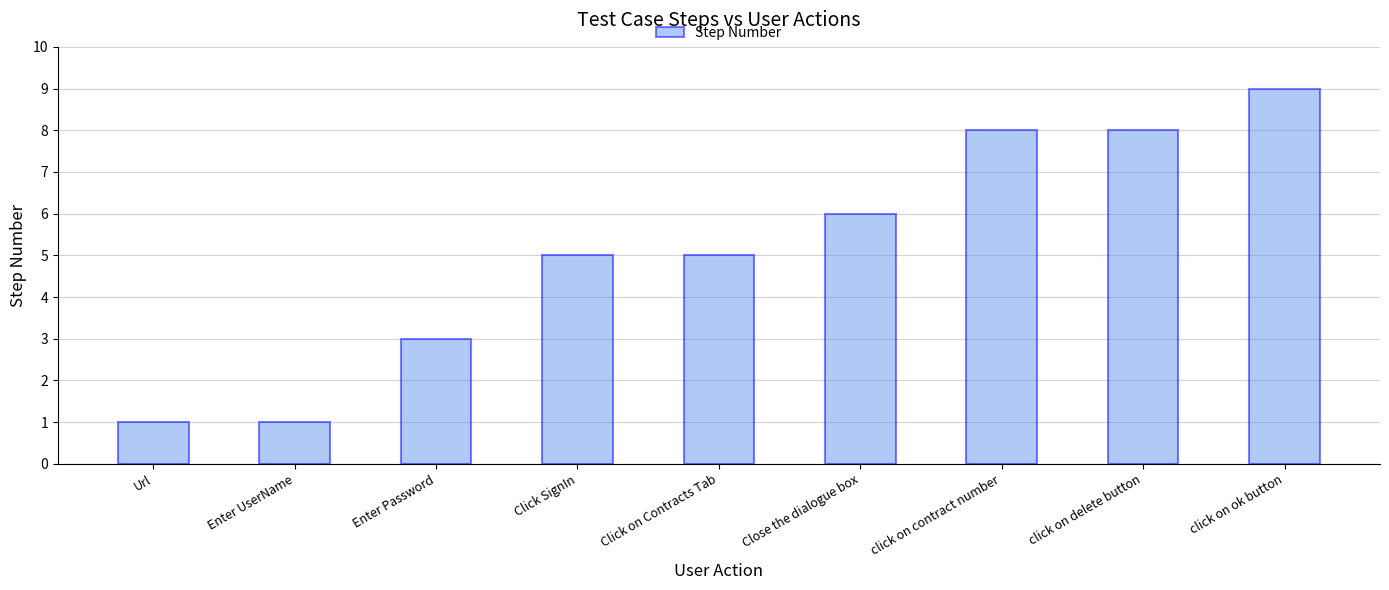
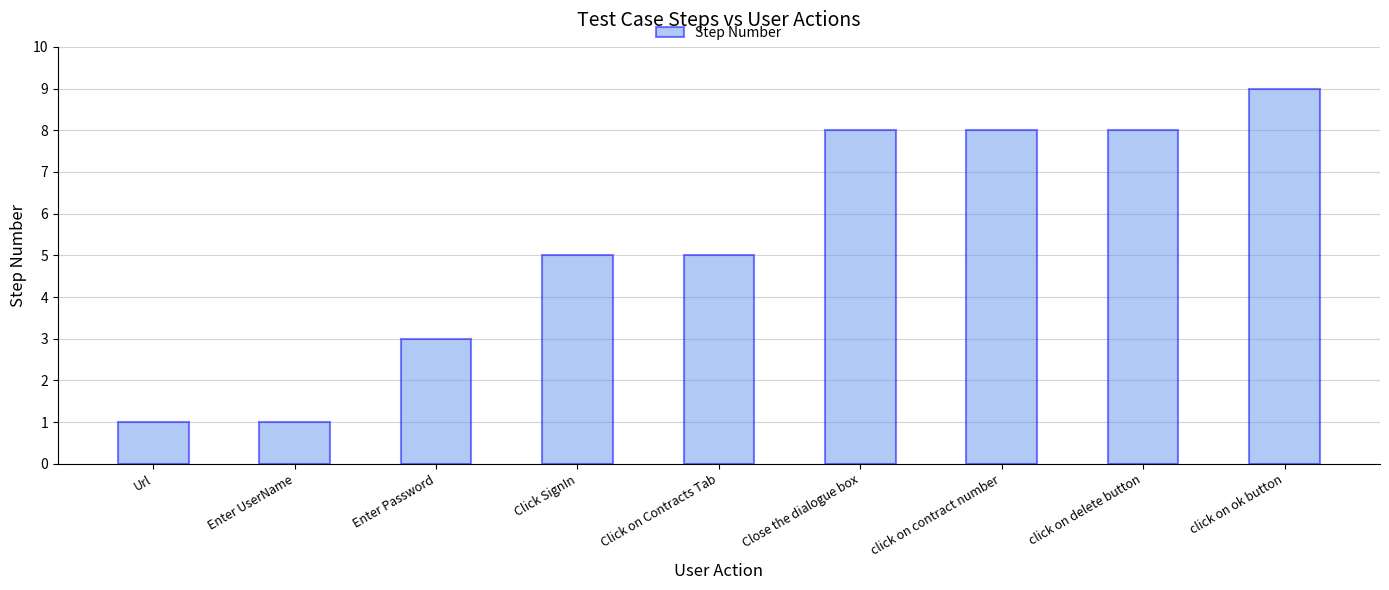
  {
    "Url": 1,
    "Enter UserName": 1,
    "Enter Password": 3,
    "Click SignIn": 5,
    "Click on Contracts Tab": 5,
-   "Close the dialogue box": 6,
+   "Close the dialogue box": 8,
    "click on contract number": 8,
    "click on delete button": 8,
    "click on ok button": 9
  }
